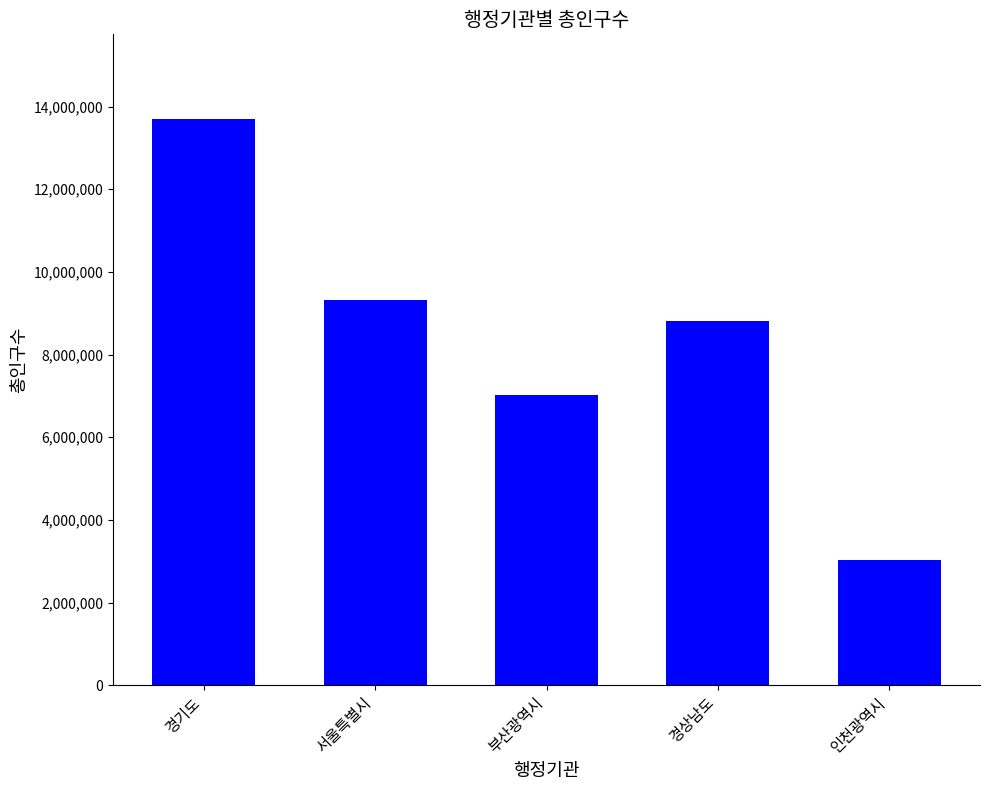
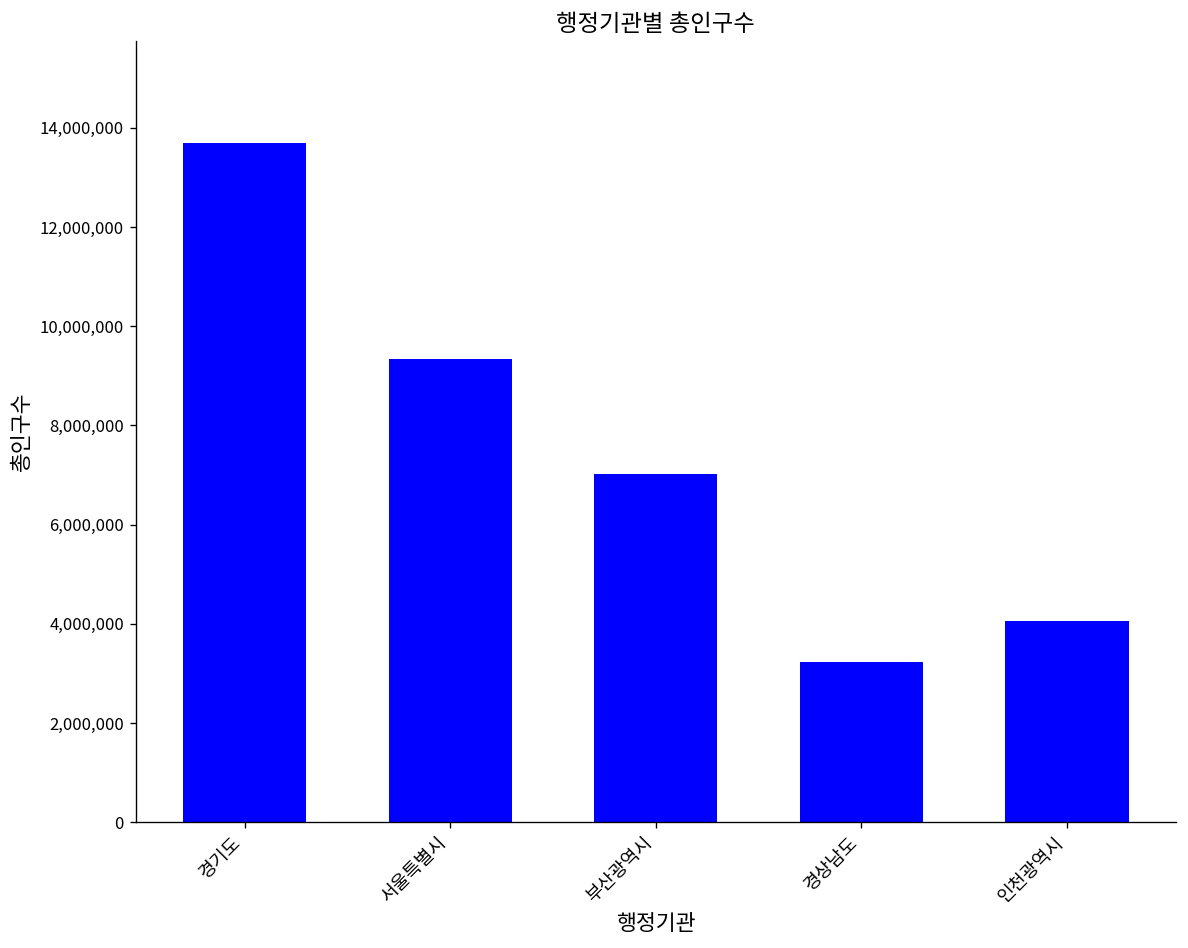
  {
    "경기도": "13,700,000",
    "서울특별시": "9,300,000",
    "부산광역시": "7,000,000",
-   "경상남도": "8,800,000",
-   "인천광역시": "3,000,000"
+   "경상남도": "3,200,000",
+   "인천광역시": "4,100,000"
  }
